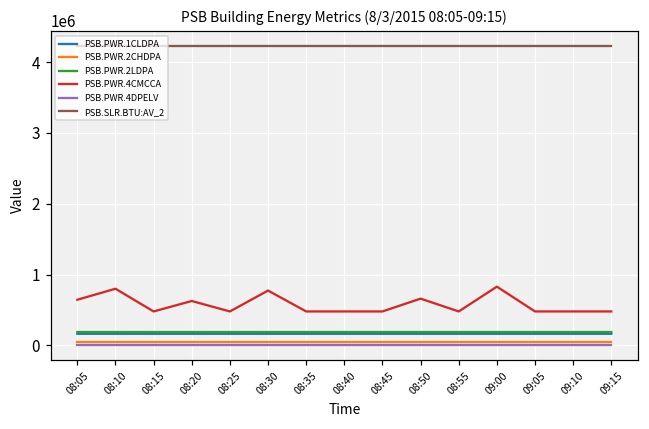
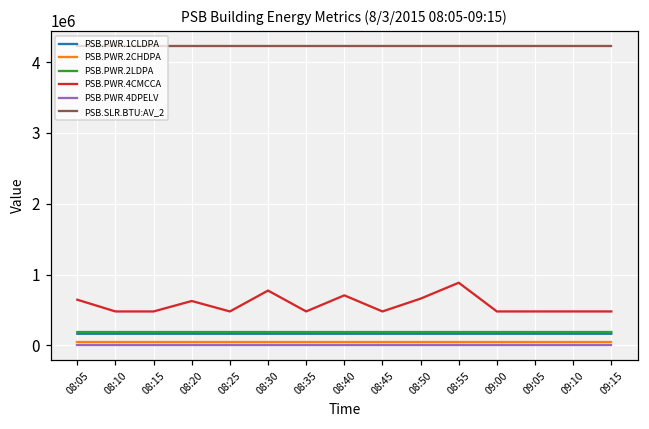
  {
    "PSB.PWR.2CHDPA": {
      "08:05": 100000,
      "08:10": 100000,
      "08:15": 100000,
      "08:20": 100000,
      "08:25": 100000,
      "08:30": 100000,
      "08:35": 100000,
      "08:40": 100000,
      "08:45": 100000,
      "08:50": 100000,
      "08:55": 100000,
      "09:00": 100000,
      "09:05": 100000,
      "09:10": 100000,
      "09:15": 100000
    },
    "PSB.PWR.4CMCCA": {
      "08:05": 600000,
-     "08:10": 800000,
+     "08:10": 500000,
      "08:15": 500000,
      "08:20": 600000,
      "08:25": 500000,
      "08:30": 800000,
      "08:35": 500000,
-     "08:40": 500000,
+     "08:40": 700000,
      "08:45": 500000,
      "08:50": 700000,
-     "08:55": 500000,
-     "09:00": 800000,
+     "08:55": 900000,
+     "09:00": 500000,
      "09:05": 500000,
      "09:10": 500000,
      "09:15": 500000
    },
    "PSB.PWR.4DPELV": {
      "08:05": 0,
      "08:10": 0,
      "08:15": 0,
      "08:20": 0,
      "08:25": 0,
      "08:30": 0,
      "08:35": 0,
      "08:40": 0,
      "08:45": 0,
      "08:50": 0,
      "08:55": 0,
      "09:00": 0,
      "09:05": 0,
      "09:10": 0,
      "09:15": 0
    },
    "PSB.SLR.BTU:AV_2": {
      "08:20": 4200000,
      "08:25": 4200000,
      "08:30": 4200000,
      "08:35": 4200000,
      "08:40": 4200000,
      "08:45": 4200000,
      "08:50": 4200000,
      "08:55": 4200000,
      "09:00": 4200000,
      "09:05": 4200000,
      "09:10": 4200000,
      "09:15": 4200000
    }
  }
